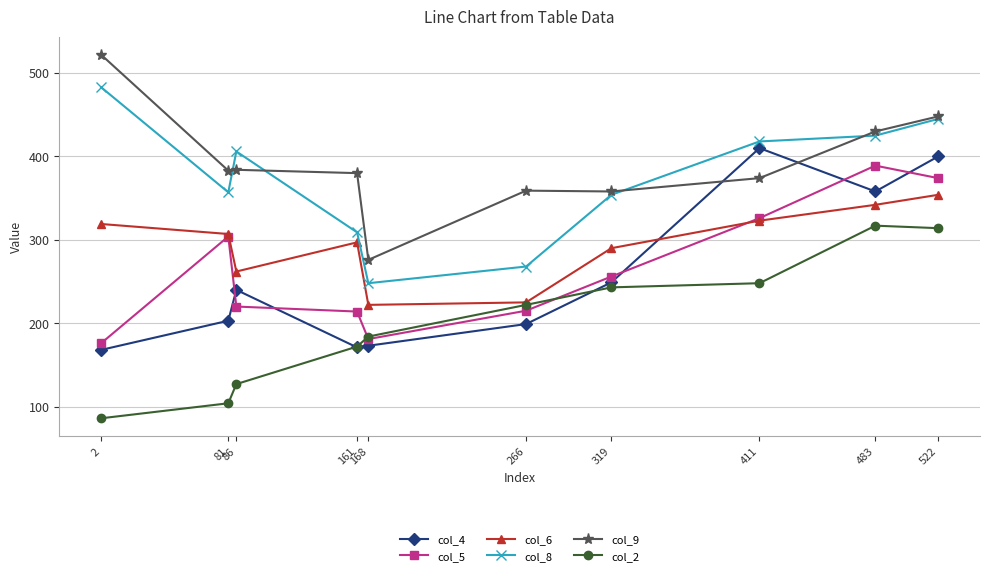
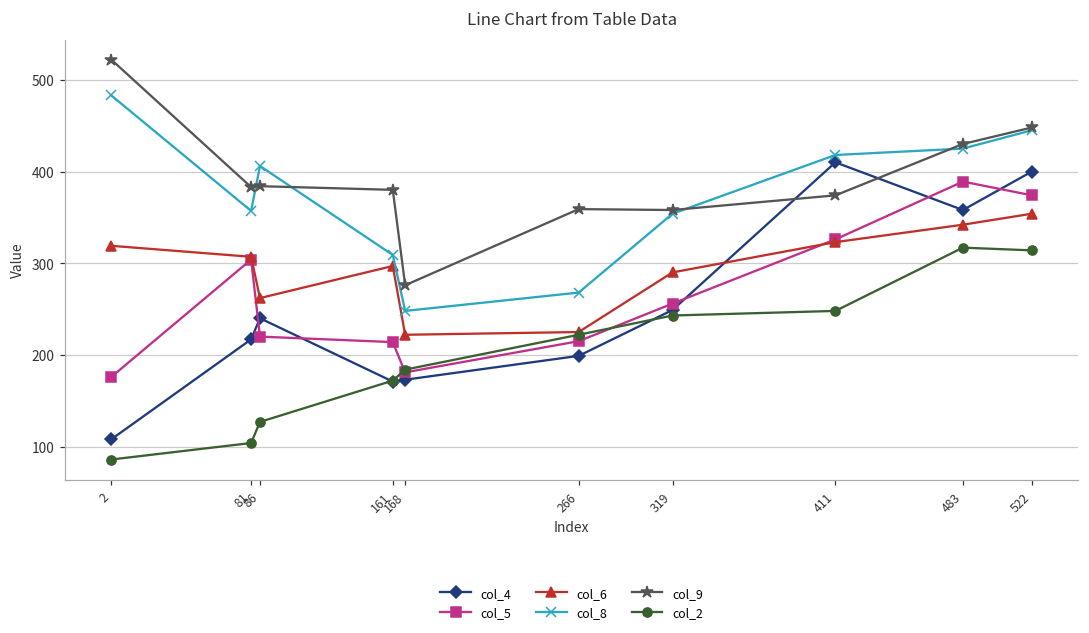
  {
    "col_4": {
-     "2": 170,
-     "81": 200,
+     "2": 110,
+     "81": 220,
      "86": 240,
      "168": 170,
      "266": 200,
      "319": 250,
      "411": 410,
      "483": 360,
      "522": 400
    },
    "col_5": {
      "2": 180,
      "86": 220,
      "161": 210,
      "266": 220,
      "319": 260,
      "483": 390,
      "522": 370
    },
    "col_6": {
      "2": 320,
      "86": 260,
      "161": 300,
      "168": 220,
      "319": 290,
      "483": 340,
      "522": 350
    },
    "col_8": {
      "2": 480,
      "81": 360,
      "86": 410,
      "161": 310,
      "168": 250,
      "266": 270,
      "319": 350,
      "411": 420,
      "483": 430
    }
  }
